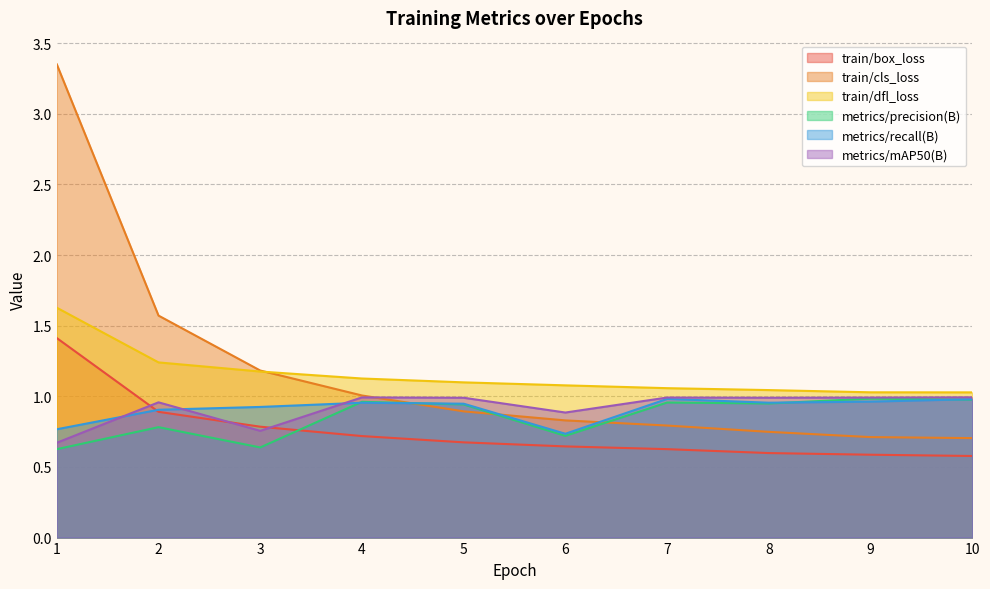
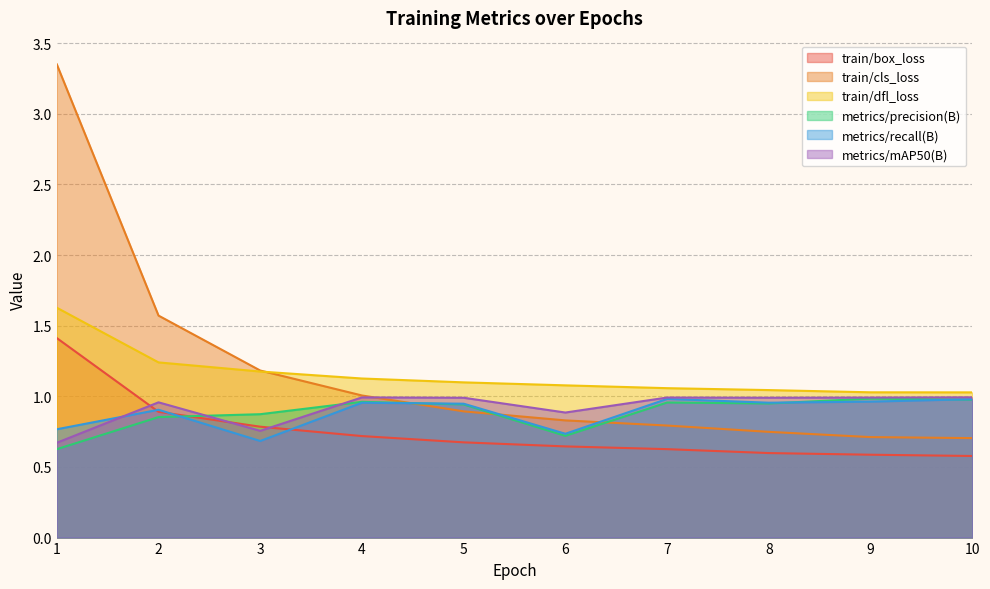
  {
    "metrics/precision(B)": {
      "1": 0.63,
-     "2": 0.78,
-     "3": 0.64,
+     "2": 0.85,
+     "3": 0.87,
      "7": 0.96
    },
    "metrics/recall(B)": {
      "1": 0.77,
-     "3": 0.93,
+     "3": 0.68,
      "9": 0.96
    },
    "metrics/mAP50(B)": {
      "1": 0.67,
      "2": 0.96,
      "3": 0.76,
      "5": 0.99,
      "6": 0.89,
      "8": 0.99
    }
  }
